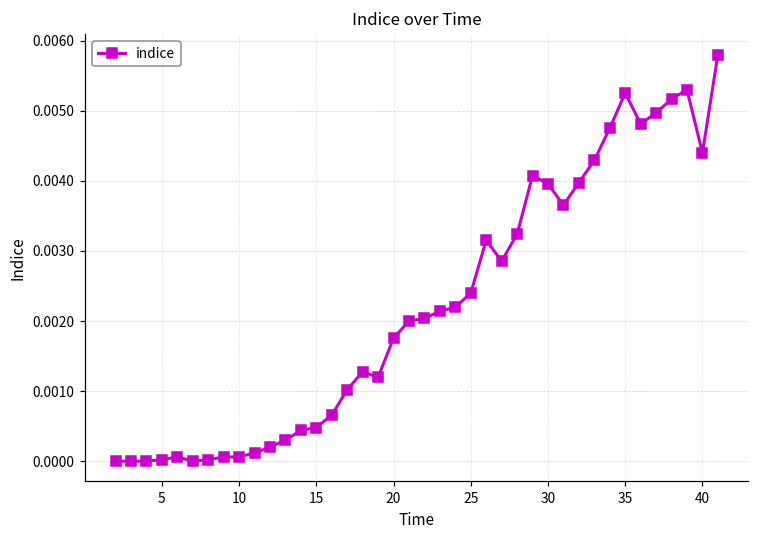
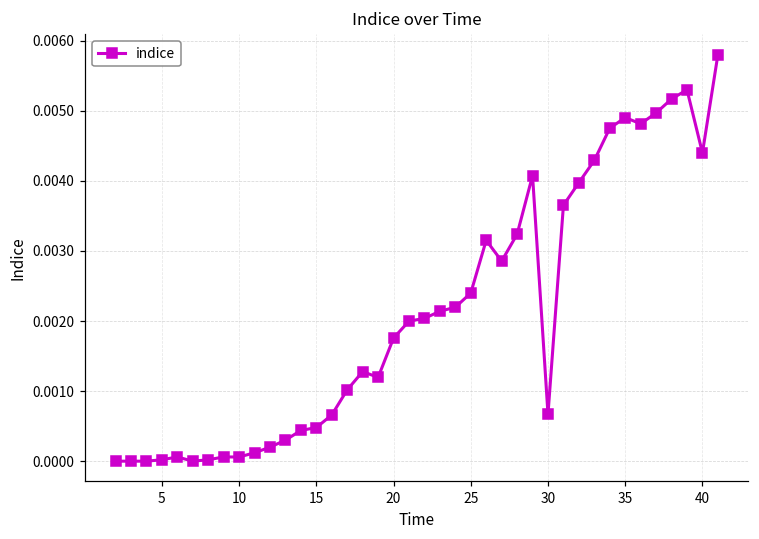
  {
    "5": 0.0000,
    "10": 0.0001,
    "15": 0.0005,
    "20": 0.0018,
    "25": 0.0024,
-   "30": 0.0040,
-   "35": 0.0053,
+   "30": 0.0007,
+   "35": 0.0049,
    "40": 0.0044
  }
